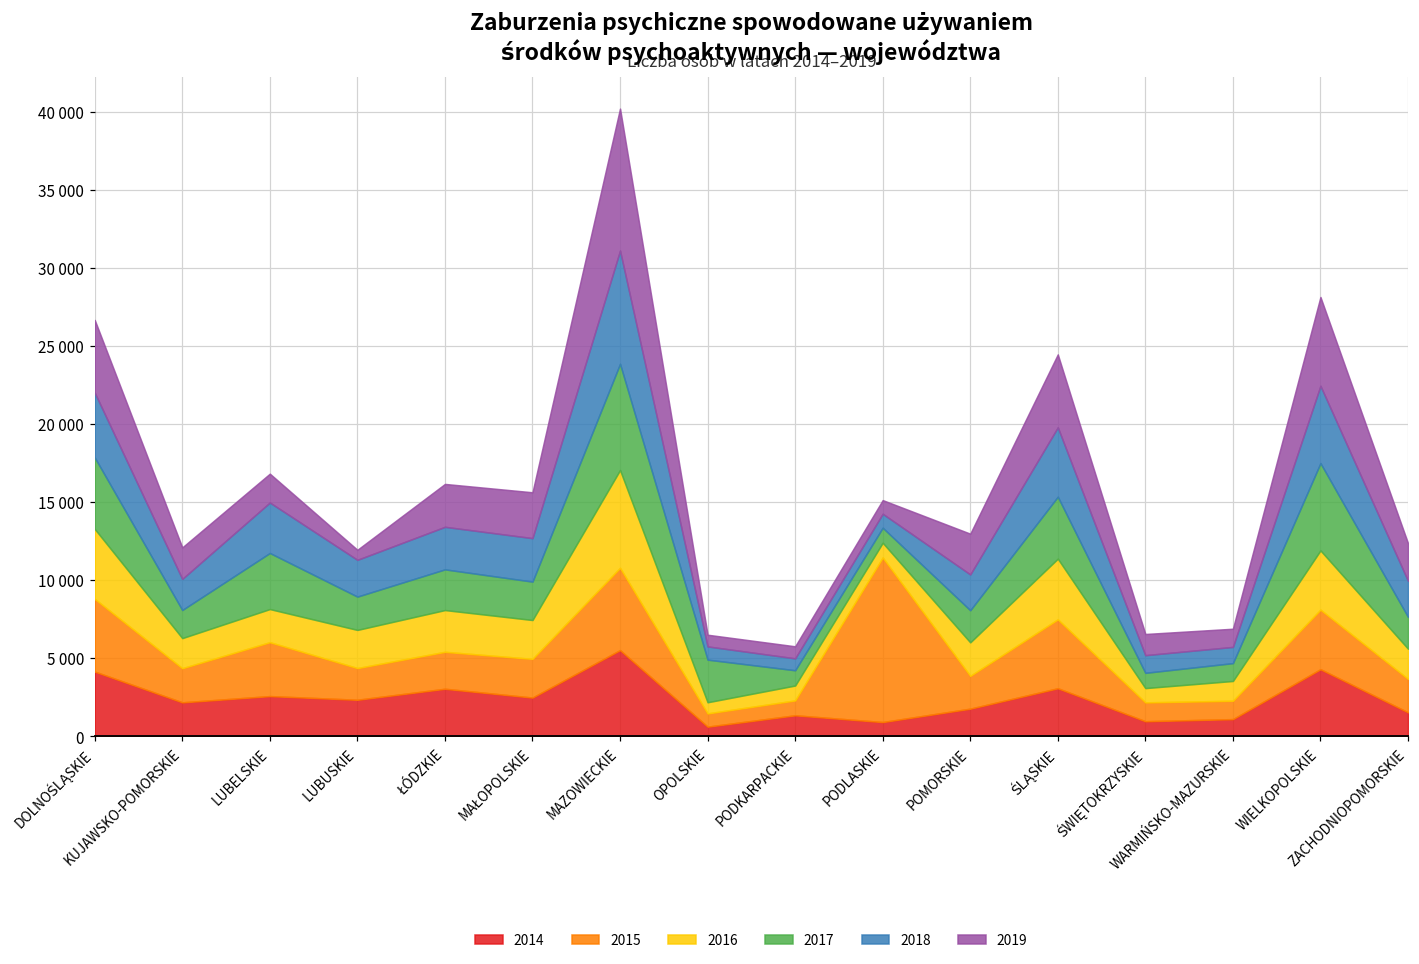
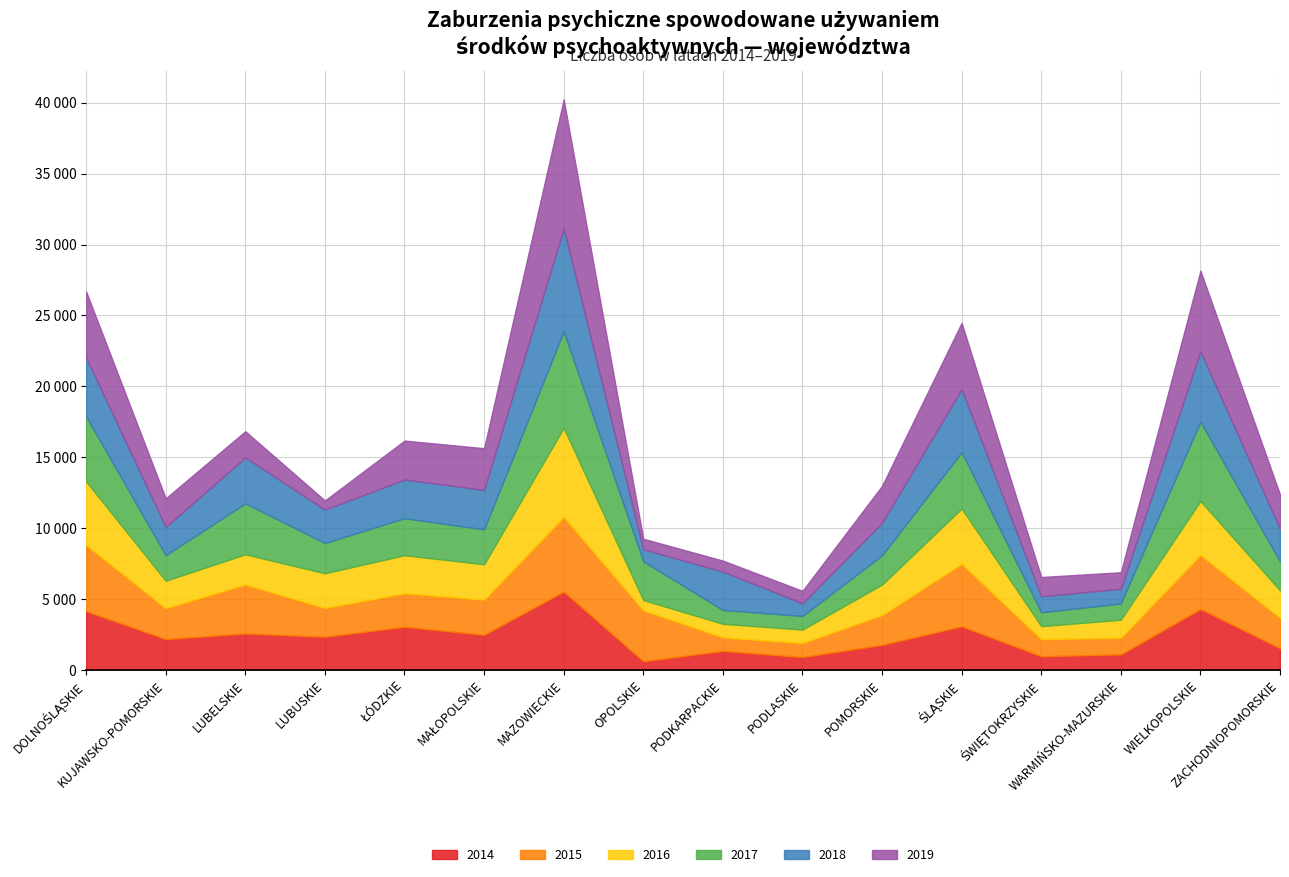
  {
    "2014": {
      "DOLNOŚLĄSKIE": 4100,
      "KUJAWSKO-POMORSKIE": 2200,
      "LUBELSKIE": 2600,
      "LUBUSKIE": 2300,
      "ŁÓDZKIE": 3000,
      "MAŁOPOLSKIE": 2500,
      "MAZOWIECKIE": 5500,
      "OPOLSKIE": 600,
      "PODKARPACKIE": 1300,
      "PODLASKIE": 900,
      "POMORSKIE": 1800,
      "ŚLĄSKIE": 3100,
      "ŚWIĘTOKRZYSKIE": 1000,
      "WARMIŃSKO-MAZURSKIE": 1100,
      "WIELKOPOLSKIE": 4300,
      "ZACHODNIOPOMORSKIE": 1500
    },
    "2015": {
      "DOLNOŚLĄSKIE": 4700,
      "KUJAWSKO-POMORSKIE": 2200,
      "LUBELSKIE": 3500,
      "LUBUSKIE": 2000,
      "ŁÓDZKIE": 2400,
      "MAŁOPOLSKIE": 2500,
      "MAZOWIECKIE": 5300,
-     "OPOLSKIE": 900,
+     "OPOLSKIE": 3600,
      "PODKARPACKIE": 1000,
-     "PODLASKIE": 10500,
+     "PODLASKIE": 1000,
      "POMORSKIE": 2100,
      "ŚLĄSKIE": 4400,
      "ŚWIĘTOKRZYSKIE": 1200,
      "WARMIŃSKO-MAZURSKIE": 1200,
      "WIELKOPOLSKIE": 3800,
      "ZACHODNIOPOMORSKIE": 2100
    },
    "2016": {
      "DOLNOŚLĄSKIE": 4500,
      "KUJAWSKO-POMORSKIE": 1900,
      "LUBELSKIE": 2100,
      "LUBUSKIE": 2400,
      "ŁÓDZKIE": 2700,
      "MAŁOPOLSKIE": 2500,
      "MAZOWIECKIE": 6300,
      "OPOLSKIE": 700,
      "PODKARPACKIE": 1000,
      "PODLASKIE": 900,
      "POMORSKIE": 2100,
      "ŚLĄSKIE": 3900,
      "ŚWIĘTOKRZYSKIE": 900,
      "WARMIŃSKO-MAZURSKIE": 1300,
      "WIELKOPOLSKIE": 3800,
      "ZACHODNIOPOMORSKIE": 1900
    },
    "2017": {
      "DOLNOŚLĄSKIE": 4600,
      "KUJAWSKO-POMORSKIE": 1800,
      "LUBELSKIE": 3600,
      "LUBUSKIE": 2100,
      "ŁÓDZKIE": 2600,
      "MAŁOPOLSKIE": 2500,
      "MAZOWIECKIE": 6800,
      "OPOLSKIE": 2700,
      "PODKARPACKIE": 1000,
      "PODLASKIE": 1000,
      "POMORSKIE": 2100,
      "ŚLĄSKIE": 4000,
      "ŚWIĘTOKRZYSKIE": 1000,
      "WARMIŃSKO-MAZURSKIE": 1100,
      "WIELKOPOLSKIE": 5600,
      "ZACHODNIOPOMORSKIE": 2000
    },
    "2018": {
      "DOLNOŚLĄSKIE": 4200,
      "KUJAWSKO-POMORSKIE": 2000,
      "LUBELSKIE": 3200,
      "LUBUSKIE": 2400,
      "ŁÓDZKIE": 2700,
      "MAŁOPOLSKIE": 2800,
      "MAZOWIECKIE": 7300,
      "OPOLSKIE": 800,
-     "PODKARPACKIE": 800,
+     "PODKARPACKIE": 2700,
      "PODLASKIE": 900,
      "POMORSKIE": 2300,
      "ŚLĄSKIE": 4400,
      "ŚWIĘTOKRZYSKIE": 1100,
      "WARMIŃSKO-MAZURSKIE": 1000,
      "WIELKOPOLSKIE": 5000,
      "ZACHODNIOPOMORSKIE": 2300
    },
    "2019": {
      "DOLNOŚLĄSKIE": 4700,
      "KUJAWSKO-POMORSKIE": 2000,
      "LUBELSKIE": 1800,
      "LUBUSKIE": 600,
      "ŁÓDZKIE": 2700,
      "MAŁOPOLSKIE": 2900,
      "MAZOWIECKIE": 9100,
      "OPOLSKIE": 700,
      "PODKARPACKIE": 800,
      "PODLASKIE": 900,
      "POMORSKIE": 2600,
      "ŚLĄSKIE": 4700,
      "ŚWIĘTOKRZYSKIE": 1400,
      "WARMIŃSKO-MAZURSKIE": 1200,
      "WIELKOPOLSKIE": 5700,
      "ZACHODNIOPOMORSKIE": 2400
    }
  }
